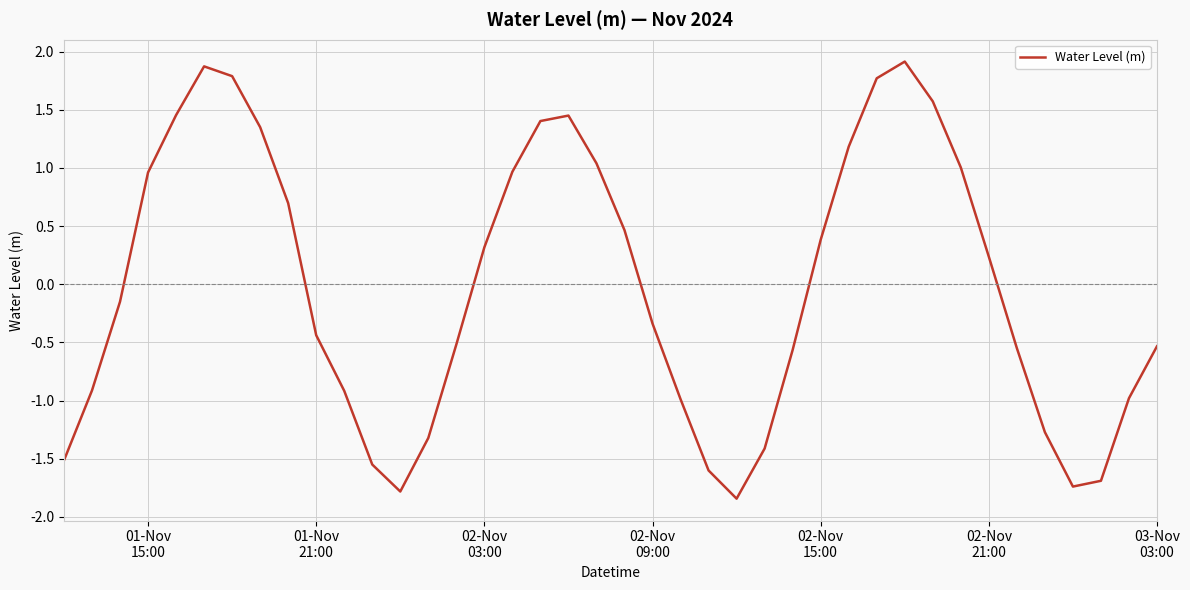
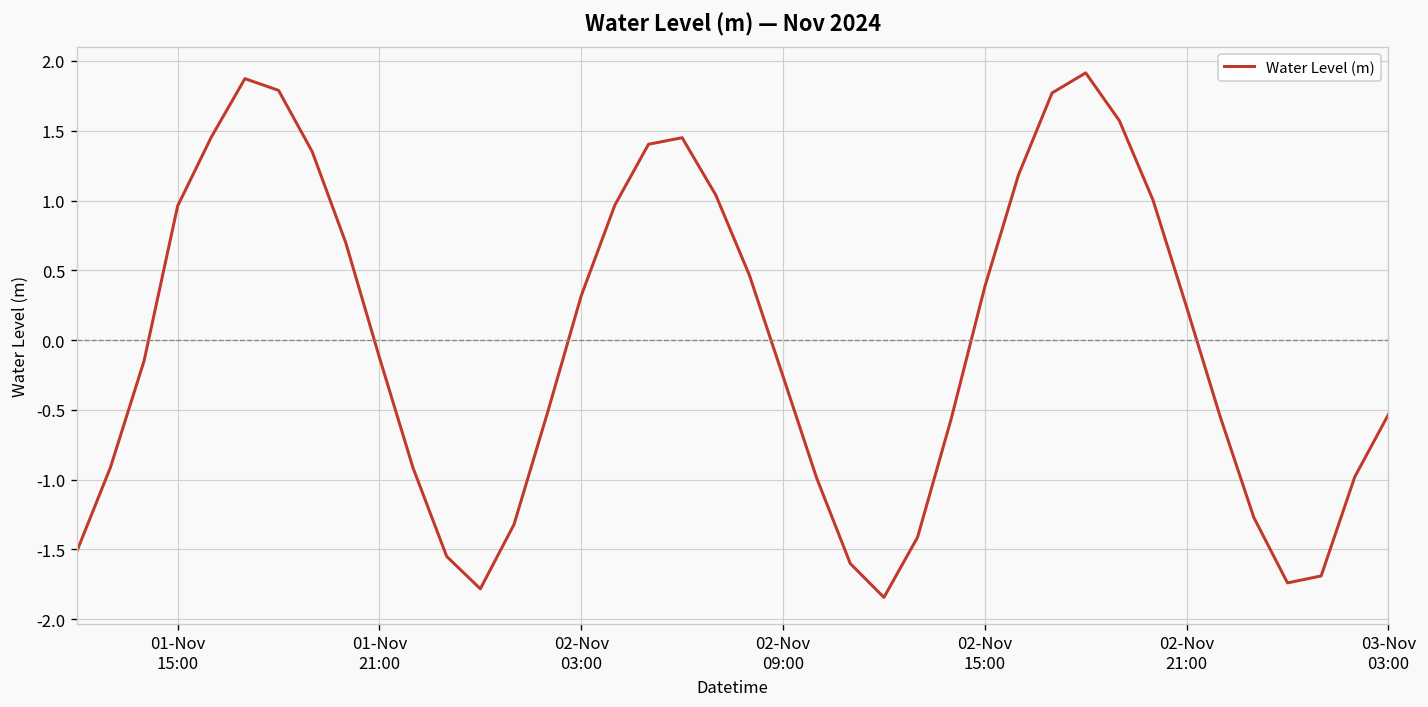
  {
    "01-Nov 15:00": 0.96,
-   "01-Nov 21:00": -0.44,
+   "01-Nov 21:00": -0.13,
    "02-Nov 03:00": 0.32,
-   "02-Nov 09:00": -0.34,
+   "02-Nov 09:00": -0.26,
    "02-Nov 15:00": 0.38,
    "02-Nov 21:00": 0.24,
    "03-Nov 03:00": -0.53
  }
